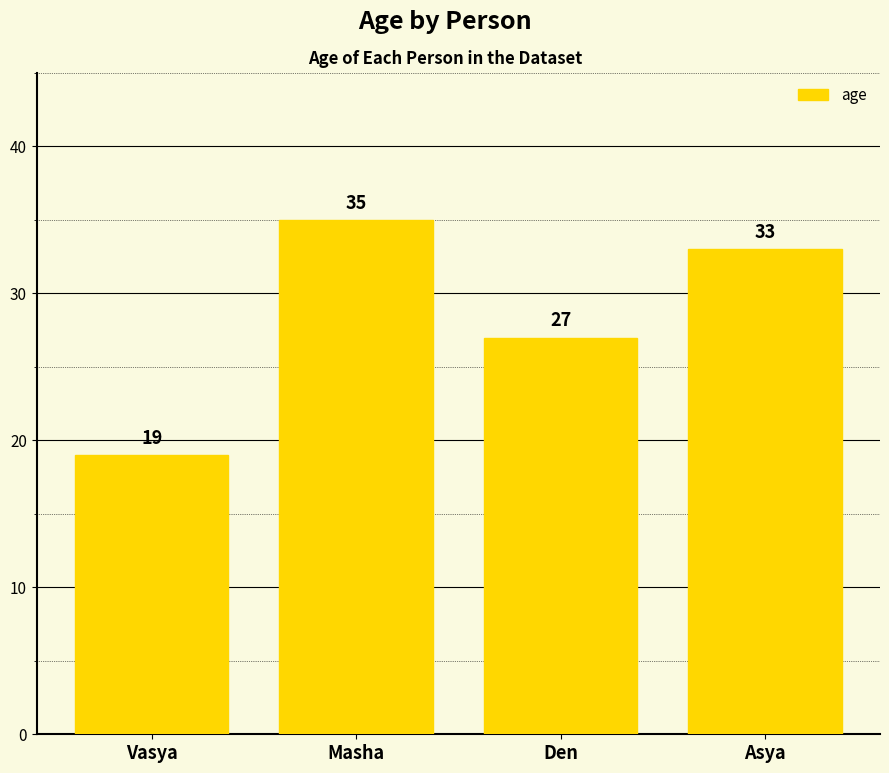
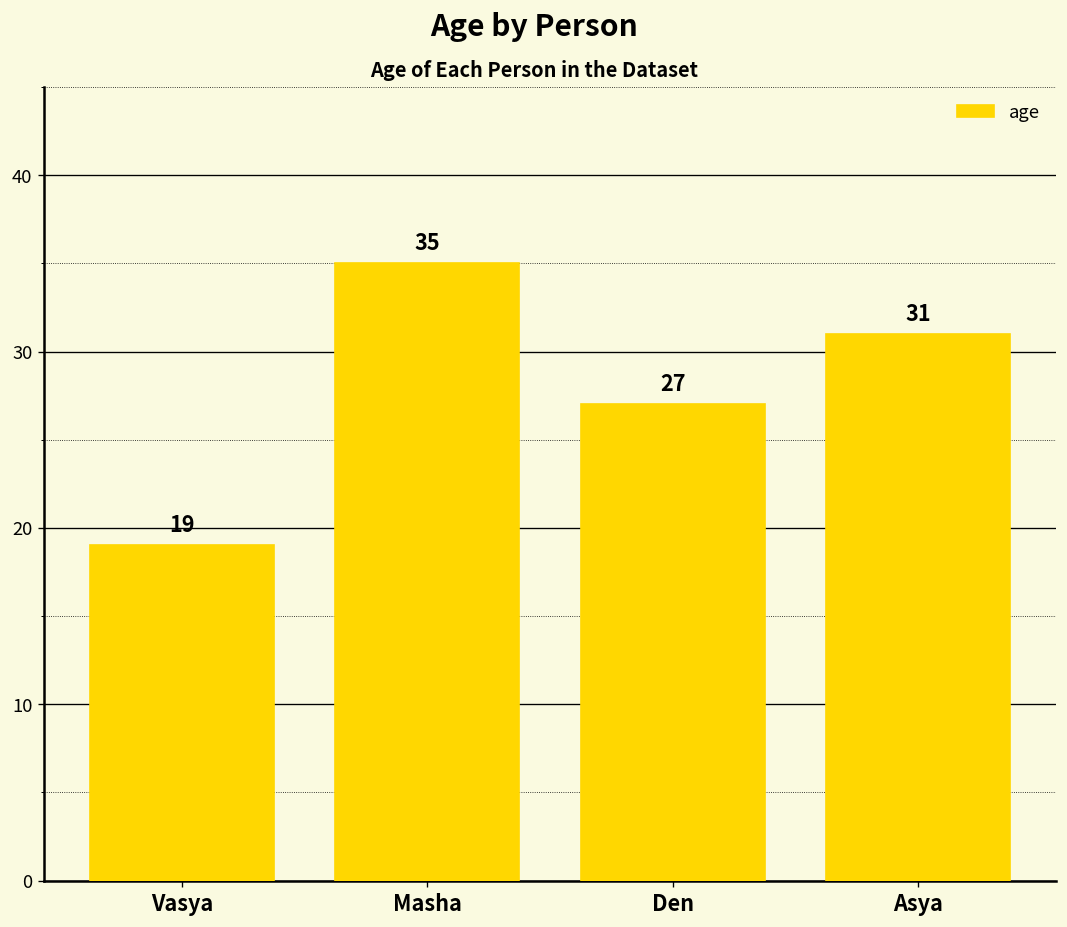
  {
    "Vasya": 19,
    "Masha": 35,
    "Den": 27,
-   "Asya": 33
+   "Asya": 31
  }
